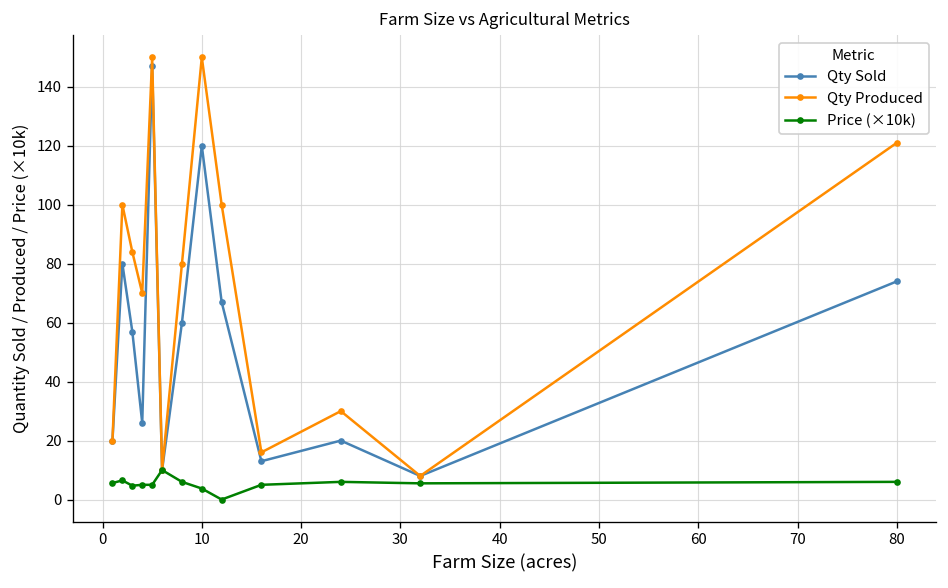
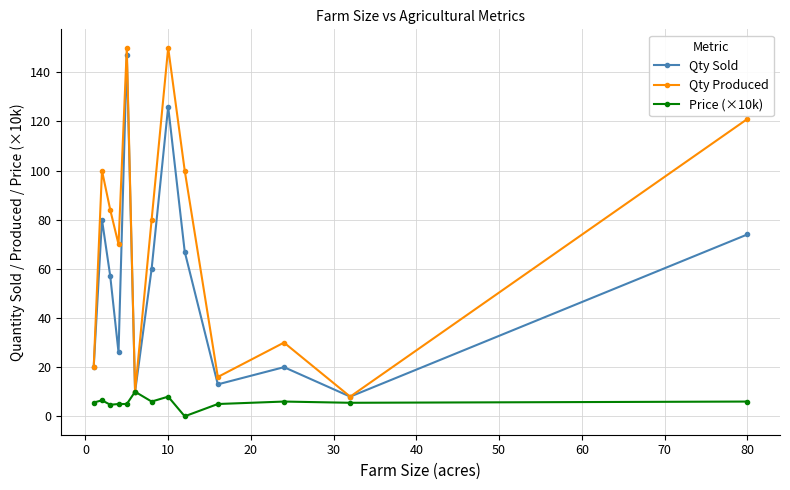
  {
    "Qty Sold": {
-     "10": 120,
+     "10": 126,
      "80": 74
    },
    "Qty Produced": {
      "10": 150,
      "80": 121
    },
    "Price (×10k)": {
-     "10": 4,
+     "10": 8,
      "80": 6
    }
  }
